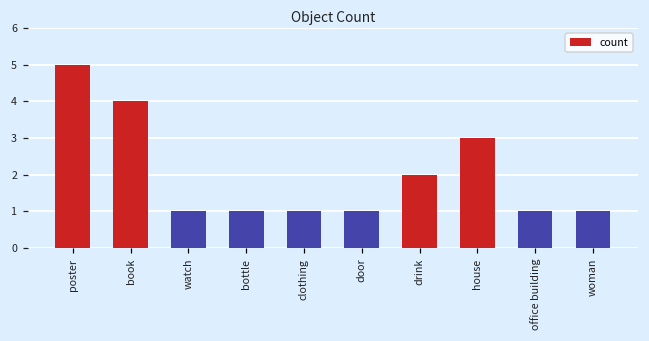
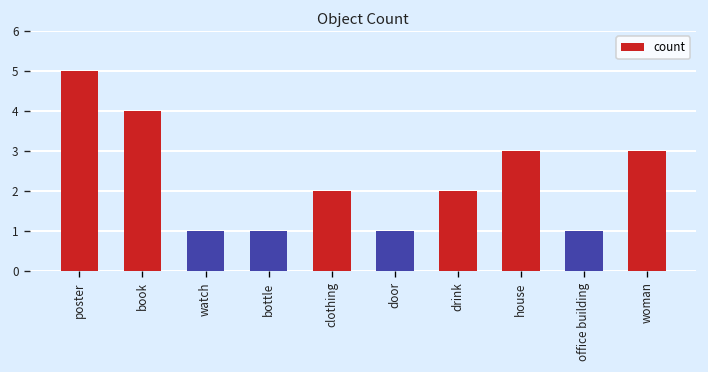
  {
    "poster": 5,
    "book": 4,
    "watch": 1,
    "bottle": 1,
-   "clothing": 1,
+   "clothing": 2,
    "door": 1,
    "drink": 2,
    "house": 3,
    "office building": 1,
-   "woman": 1
+   "woman": 3
  }
